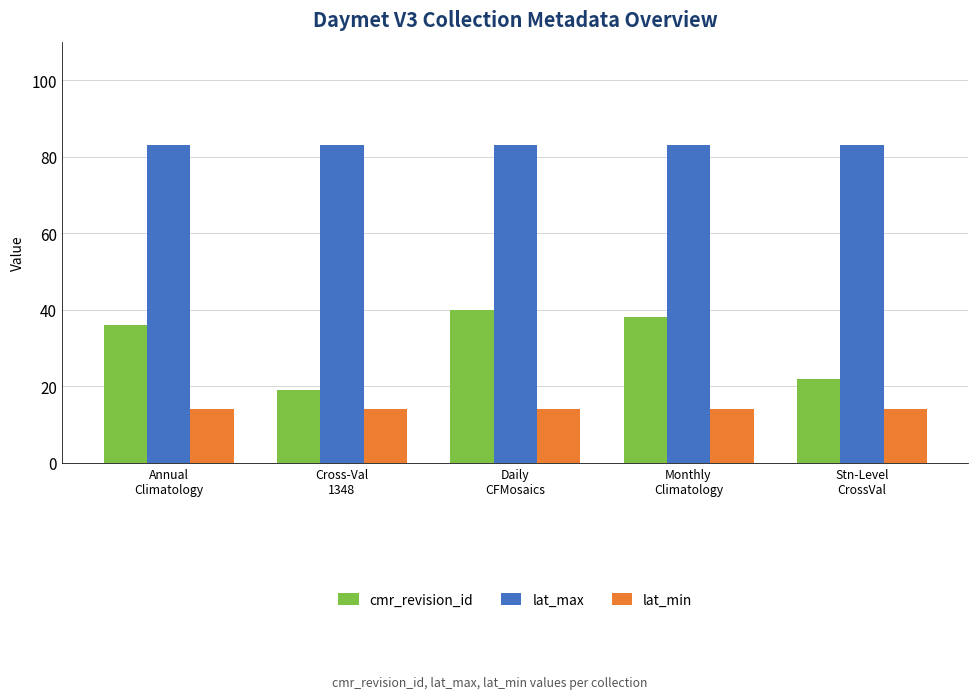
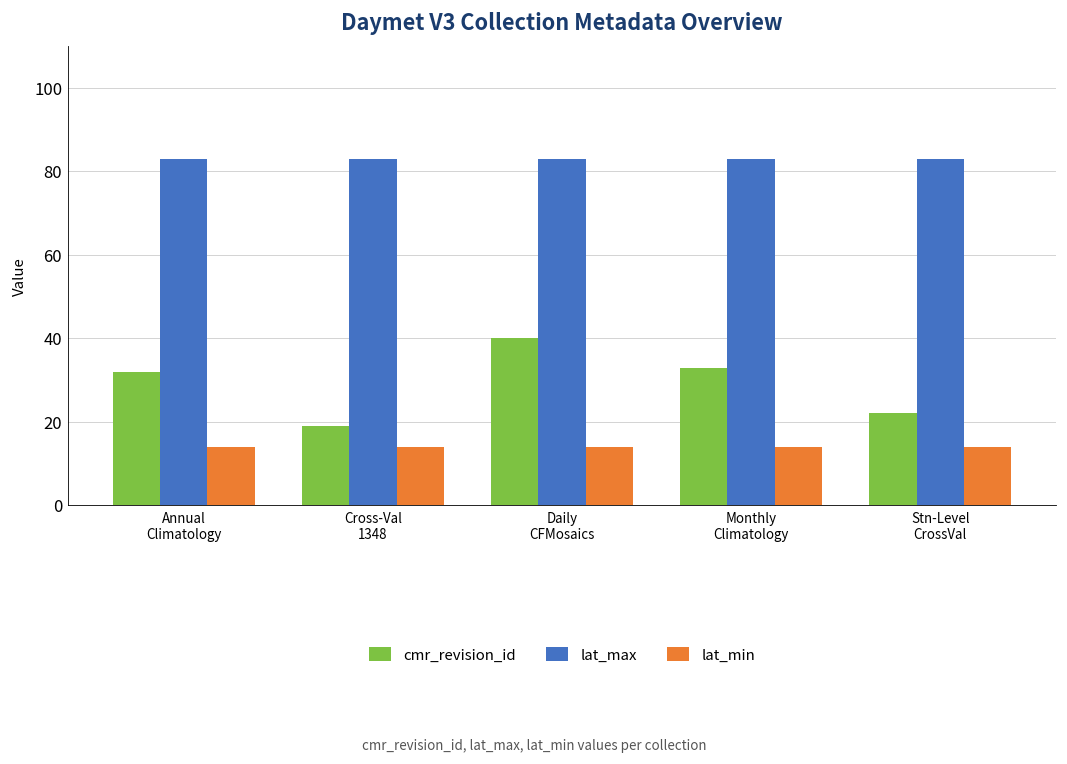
  {
    "cmr_revision_id": {
-     "Annual Climatology": 36,
+     "Annual Climatology": 32,
      "Cross-Val 1348": 19,
      "Daily CFMosaics": 40,
-     "Monthly Climatology": 38,
+     "Monthly Climatology": 33,
      "Stn-Level CrossVal": 22
    },
    "lat_max": {
      "Annual Climatology": 83,
      "Cross-Val 1348": 83,
      "Daily CFMosaics": 83,
      "Monthly Climatology": 83,
      "Stn-Level CrossVal": 83
    },
    "lat_min": {
      "Annual Climatology": 14,
      "Cross-Val 1348": 14,
      "Daily CFMosaics": 14,
      "Monthly Climatology": 14,
      "Stn-Level CrossVal": 14
    }
  }
